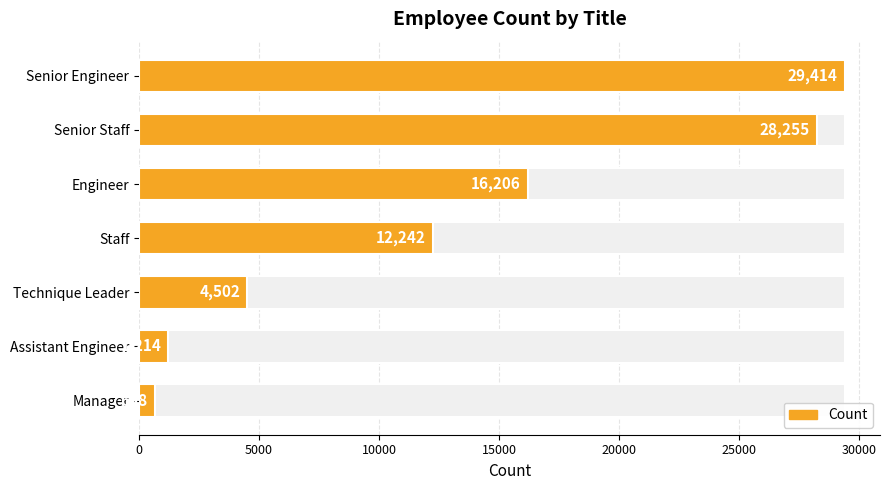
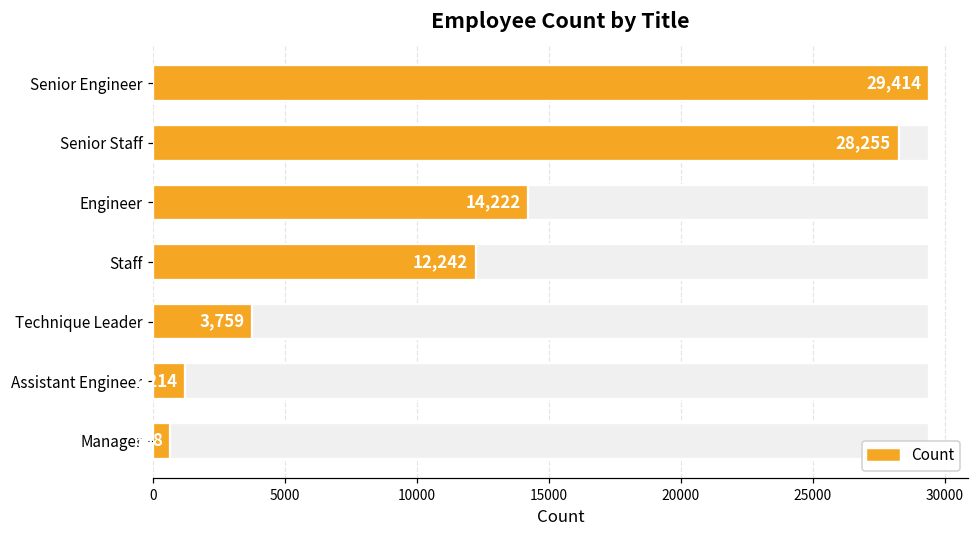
  {
    "Count": {
      "Senior Engineer": "29,414",
-     "Engineer": "16,206",
-     "Technique Leader": "4,502"
+     "Engineer": "14,222",
+     "Technique Leader": "3,759"
    }
  }
